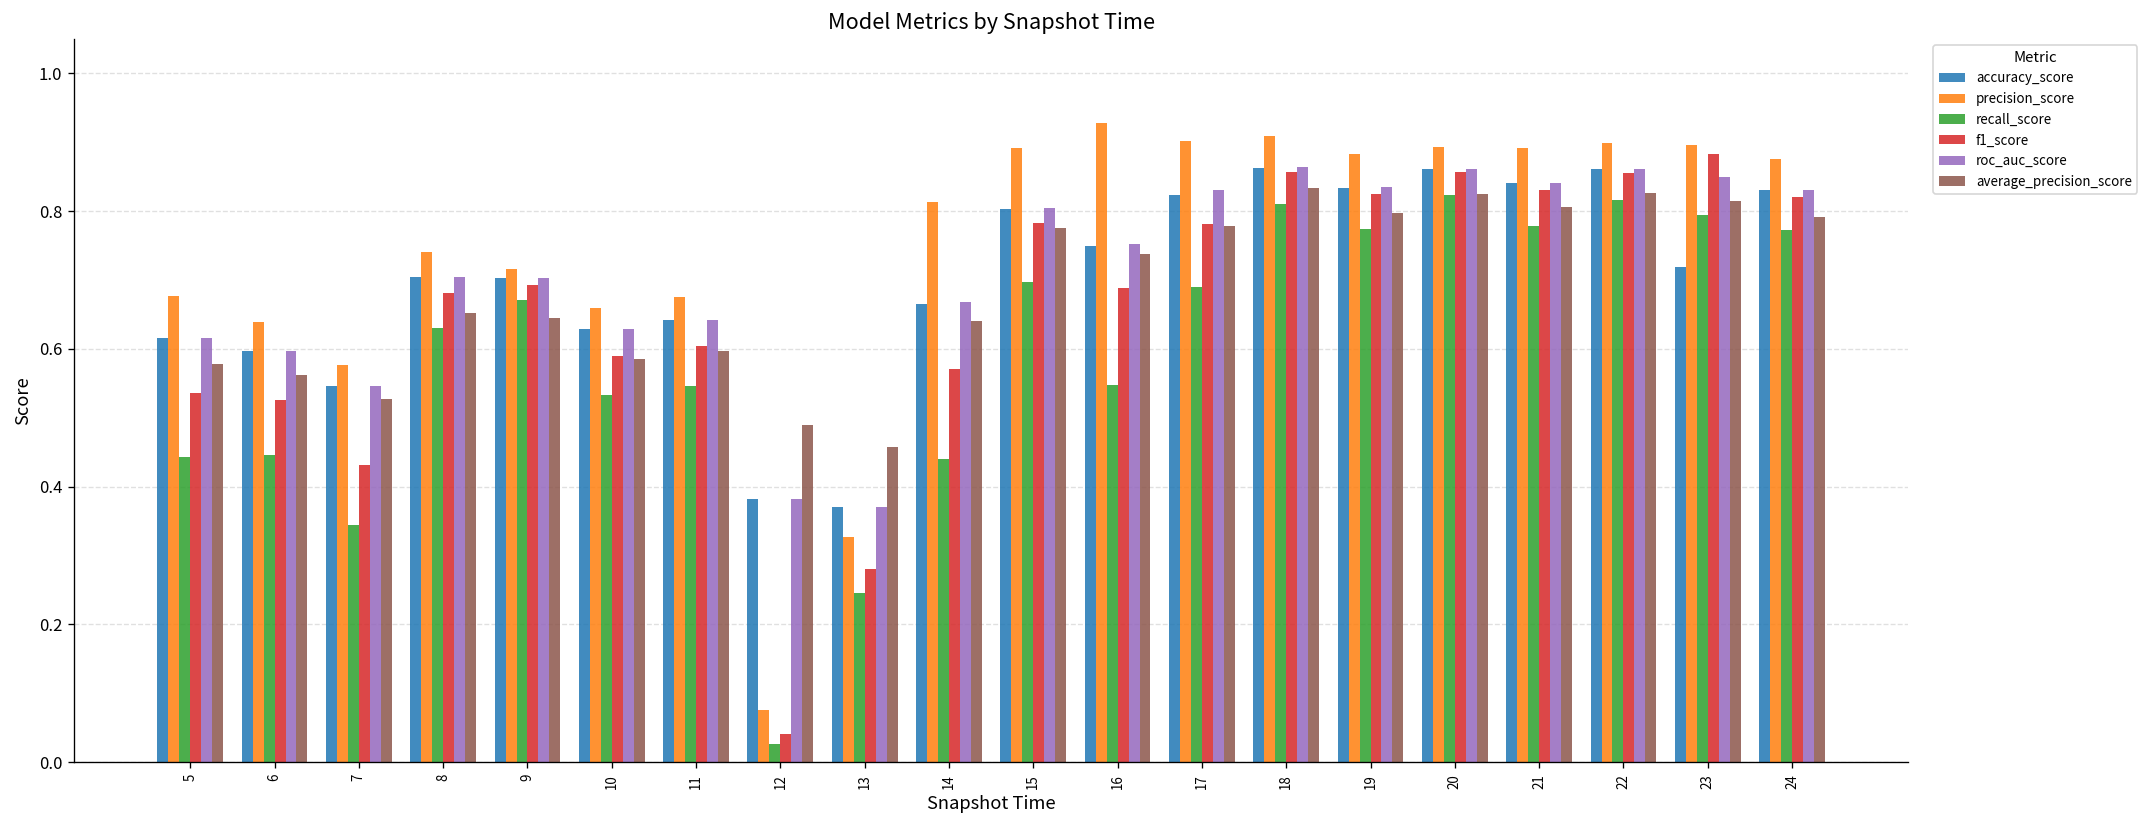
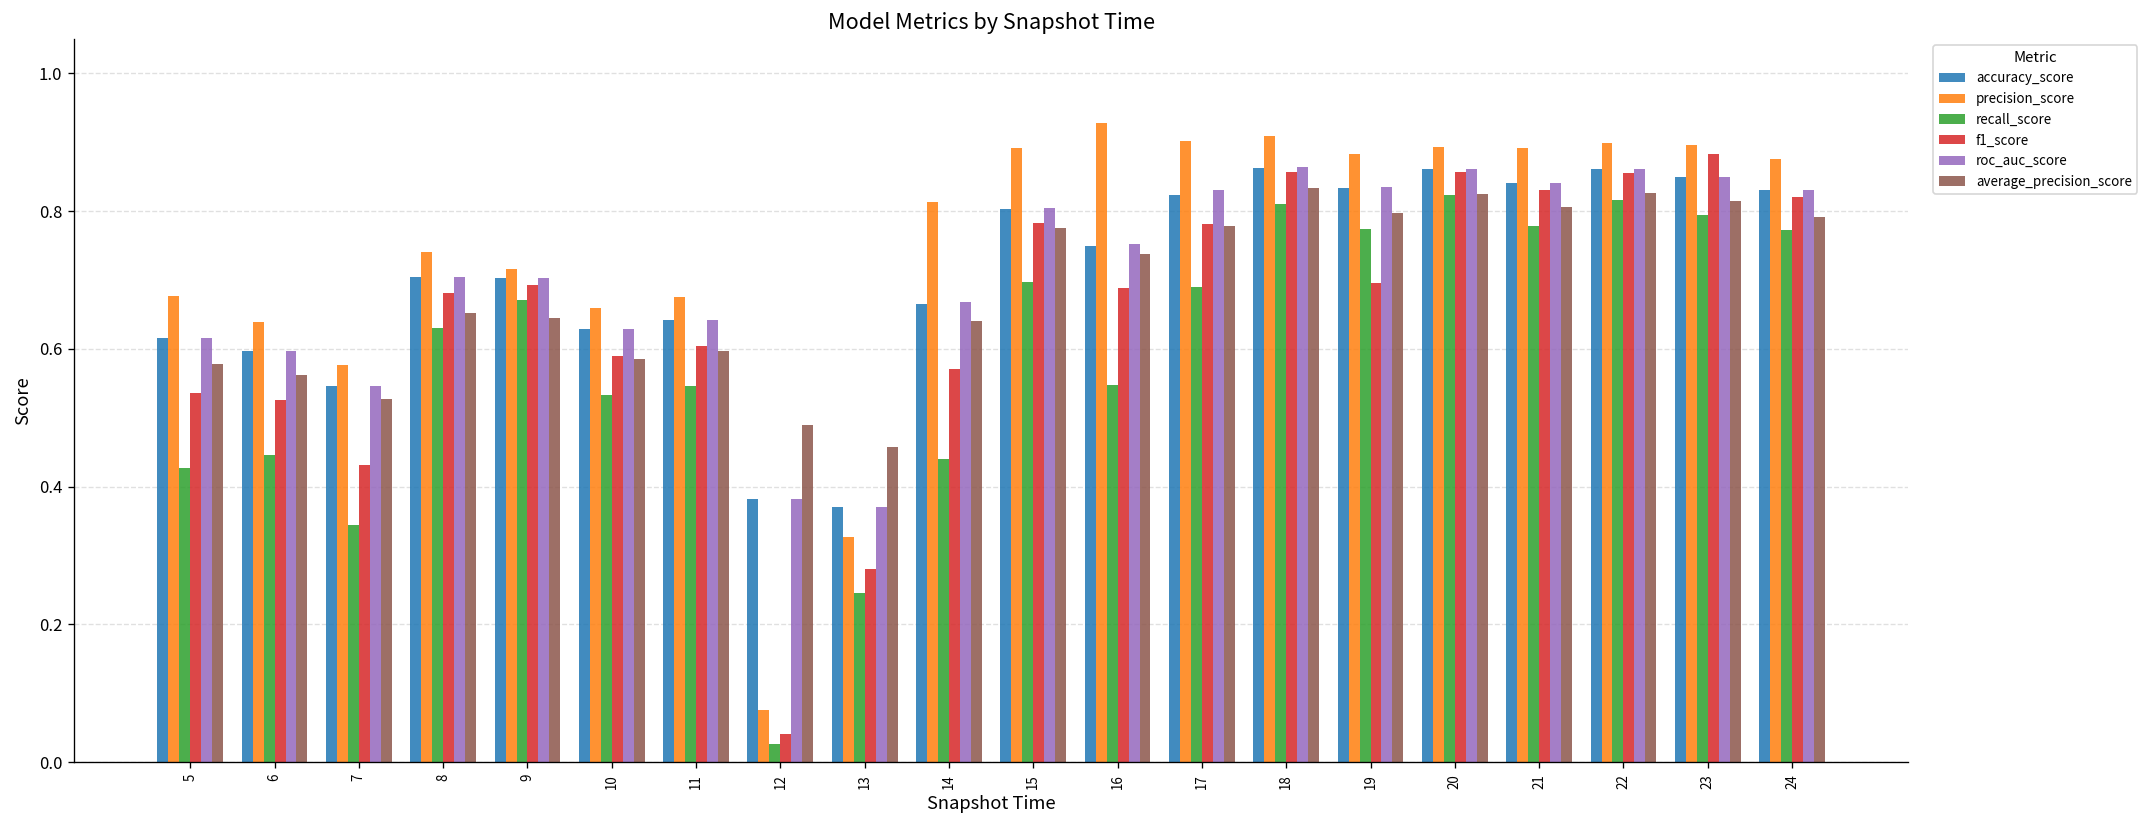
  {
    "accuracy_score": {
      "5": 0.62,
      "6": 0.60,
      "7": 0.55,
      "8": 0.70,
      "9": 0.70,
      "10": 0.63,
      "11": 0.64,
      "12": 0.38,
      "13": 0.37,
      "14": 0.67,
      "15": 0.80,
      "16": 0.75,
      "17": 0.82,
      "18": 0.86,
      "19": 0.83,
      "20": 0.86,
      "21": 0.84,
      "22": 0.86,
-     "23": 0.72,
+     "23": 0.85,
      "24": 0.83
    },
    "precision_score": {
      "5": 0.68,
      "6": 0.64,
      "7": 0.58,
      "8": 0.74,
      "9": 0.72,
      "10": 0.66,
      "11": 0.68,
      "12": 0.08,
      "13": 0.33,
      "14": 0.81,
      "15": 0.89,
      "16": 0.93,
      "17": 0.90,
      "18": 0.91,
      "19": 0.88,
      "20": 0.89,
      "21": 0.89,
      "22": 0.90,
      "23": 0.90,
      "24": 0.88
    },
    "recall_score": {
-     "5": 0.44,
+     "5": 0.43,
      "6": 0.45,
      "7": 0.34,
      "8": 0.63,
      "9": 0.67,
      "10": 0.53,
      "11": 0.55,
      "12": 0.03,
      "13": 0.25,
      "14": 0.44,
      "15": 0.70,
      "16": 0.55,
      "17": 0.69,
      "18": 0.81,
      "19": 0.77,
      "20": 0.82,
      "21": 0.78,
      "22": 0.82,
      "23": 0.79,
      "24": 0.77
    },
    "f1_score": {
      "5": 0.54,
      "6": 0.53,
      "7": 0.43,
      "8": 0.68,
      "9": 0.69,
      "10": 0.59,
      "11": 0.60,
      "12": 0.04,
      "13": 0.28,
      "14": 0.57,
      "15": 0.78,
      "16": 0.69,
      "17": 0.78,
      "18": 0.86,
-     "19": 0.82,
+     "19": 0.70,
      "20": 0.86,
      "21": 0.83,
      "22": 0.86,
      "23": 0.88,
      "24": 0.82
    },
    "roc_auc_score": {
      "5": 0.62,
      "6": 0.60,
      "7": 0.55,
      "8": 0.70,
      "9": 0.70,
      "10": 0.63,
      "11": 0.64,
      "12": 0.38,
      "13": 0.37,
      "14": 0.67,
      "15": 0.80,
      "16": 0.75,
      "17": 0.83,
      "18": 0.86,
      "19": 0.83,
      "20": 0.86,
      "21": 0.84,
      "22": 0.86,
      "23": 0.85,
      "24": 0.83
    },
    "average_precision_score": {
      "5": 0.58,
      "6": 0.56,
      "7": 0.53,
      "8": 0.65,
      "9": 0.64,
      "10": 0.58,
      "11": 0.60,
      "12": 0.49,
      "13": 0.46,
      "14": 0.64,
      "15": 0.78,
      "16": 0.74,
      "17": 0.78,
      "18": 0.83,
      "19": 0.80,
      "20": 0.82,
      "21": 0.81,
      "22": 0.83,
      "23": 0.82,
      "24": 0.79
    }
  }
